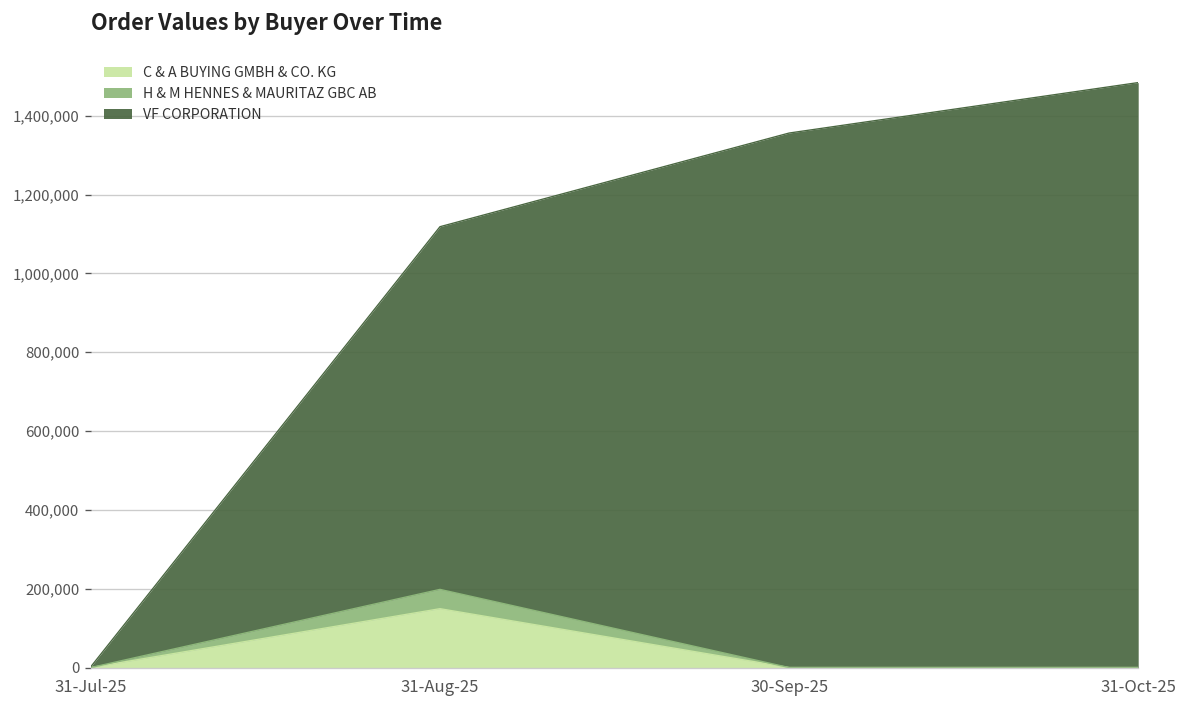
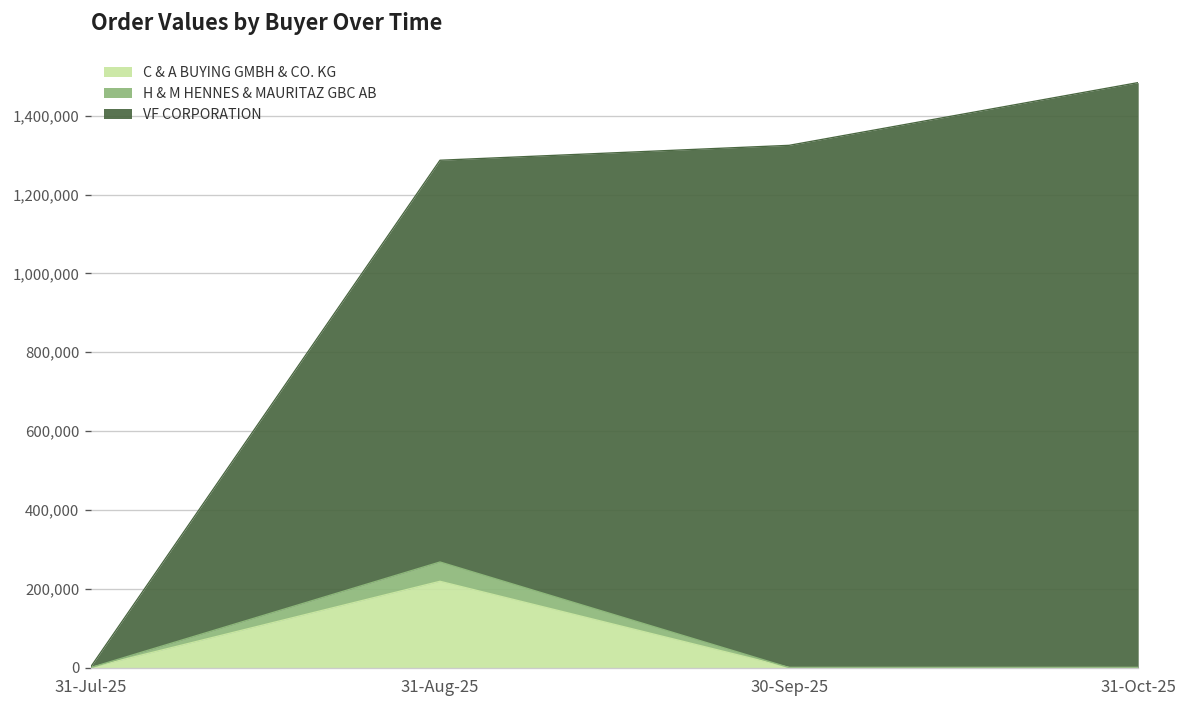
  {
    "C & A BUYING GMBH & CO. KG": {
-     "31-Aug-25": "150,000"
+     "31-Aug-25": "220,000"
    },
    "H & M HENNES & MAURITAZ GBC AB": {
      "31-Aug-25": "50,000"
    },
    "VF CORPORATION": {
-     "31-Aug-25": "920,000",
-     "30-Sep-25": "1,360,000",
+     "31-Aug-25": "1,020,000",
+     "30-Sep-25": "1,330,000",
      "31-Oct-25": "1,480,000"
    }
  }
